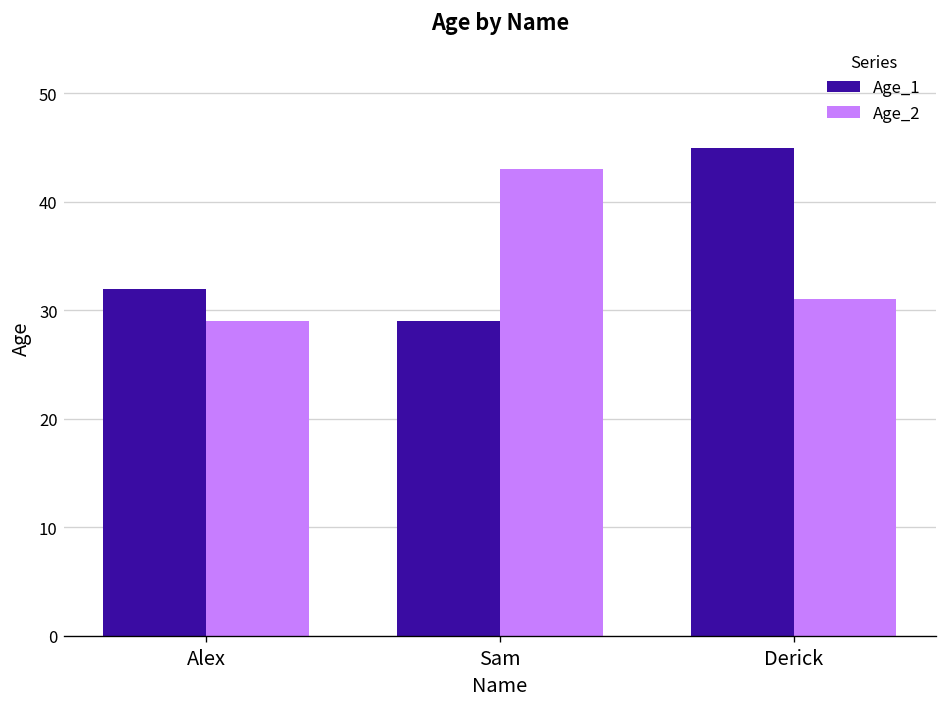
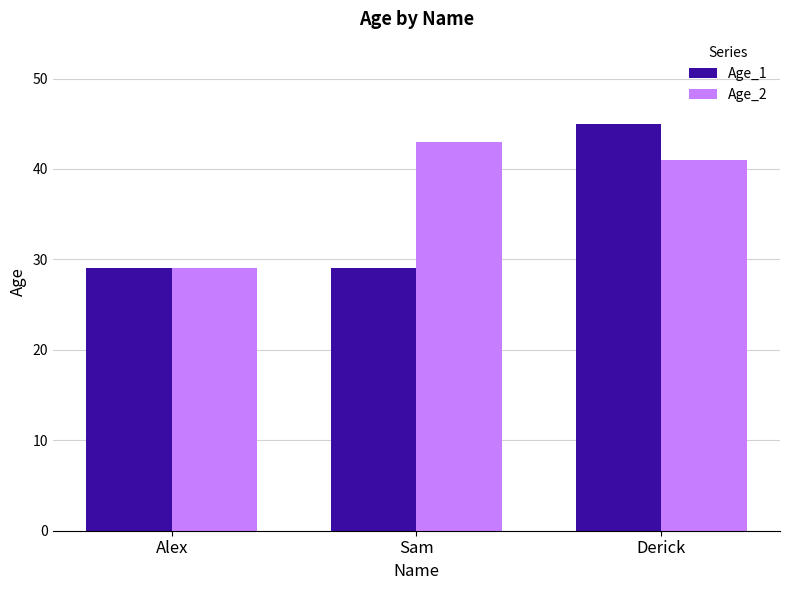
  {
    "Age_1": {
-     "Alex": 32,
+     "Alex": 29,
      "Sam": 29,
      "Derick": 45
    },
    "Age_2": {
      "Alex": 29,
      "Sam": 43,
-     "Derick": 31
+     "Derick": 41
    }
  }
